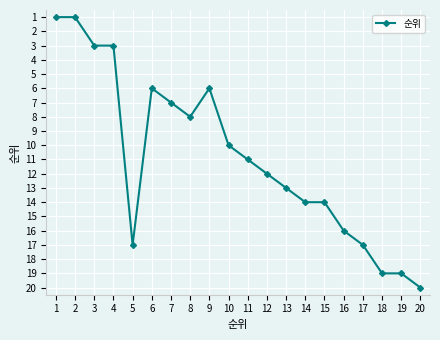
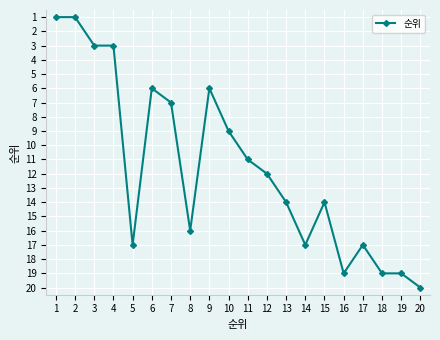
  {
    "1": 1,
    "2": 1,
    "3": 3,
    "4": 3,
    "5": 17,
    "6": 6,
    "7": 7,
-   "8": 8,
+   "8": 16,
    "9": 6,
-   "10": 10,
+   "10": 9,
    "11": 11,
    "12": 12,
-   "13": 13,
-   "14": 14,
+   "13": 14,
+   "14": 17,
    "15": 14,
-   "16": 16,
+   "16": 19,
    "17": 17,
    "18": 19,
    "19": 19,
    "20": 20
  }
